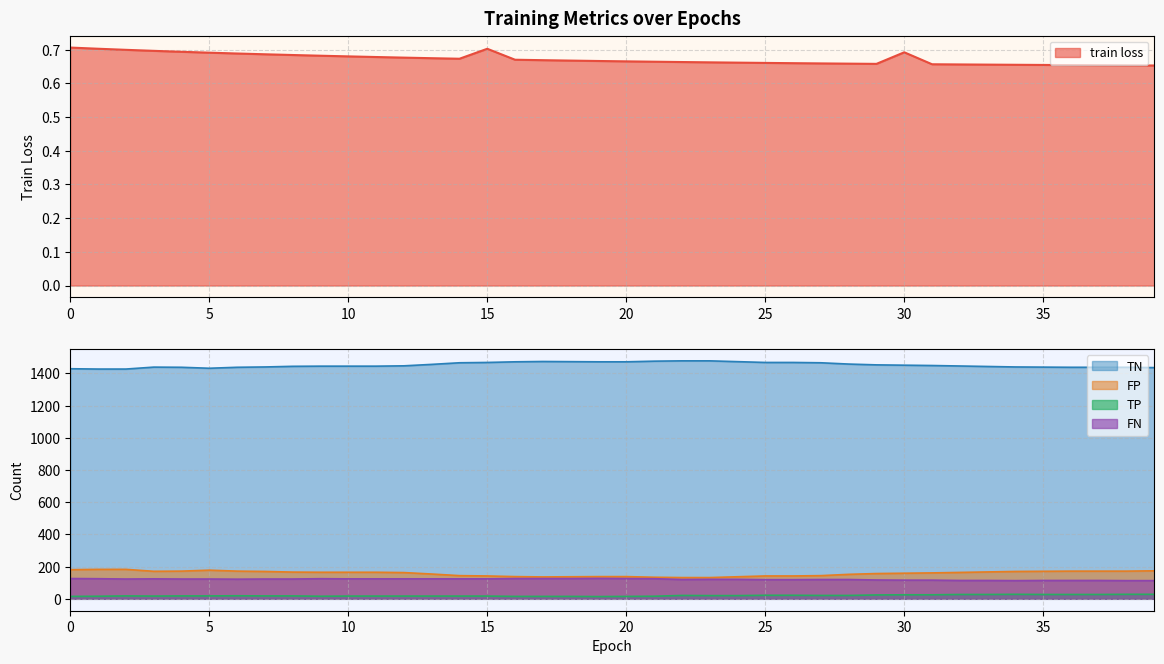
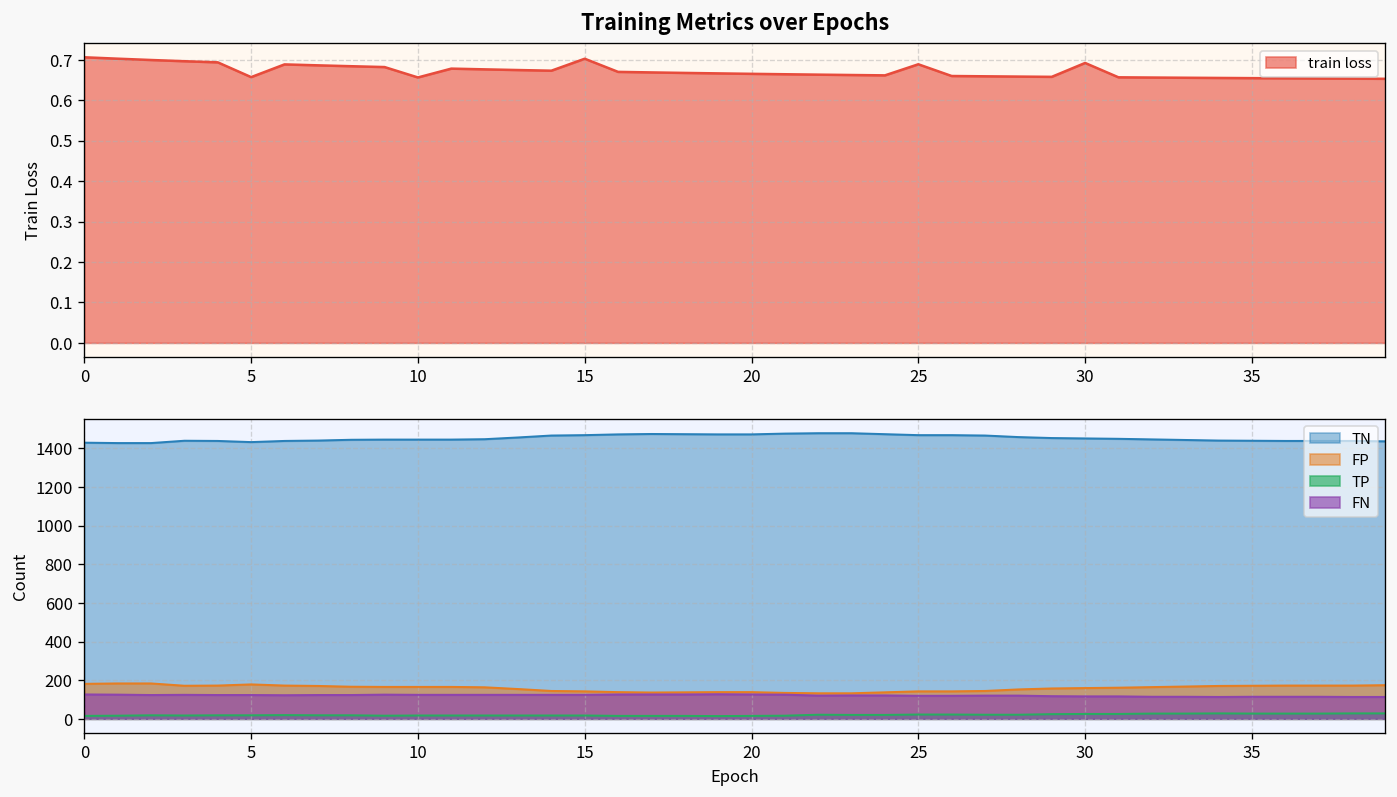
  {
    "Training Metrics over Epochs": {
      "0": 0.71,
-     "5": 0.69,
-     "10": 0.68,
+     "5": 0.66,
+     "10": 0.66,
      "15": 0.70,
      "20": 0.67,
-     "25": 0.66,
+     "25": 0.69,
      "30": 0.69,
      "35": 0.65
    }
  }
